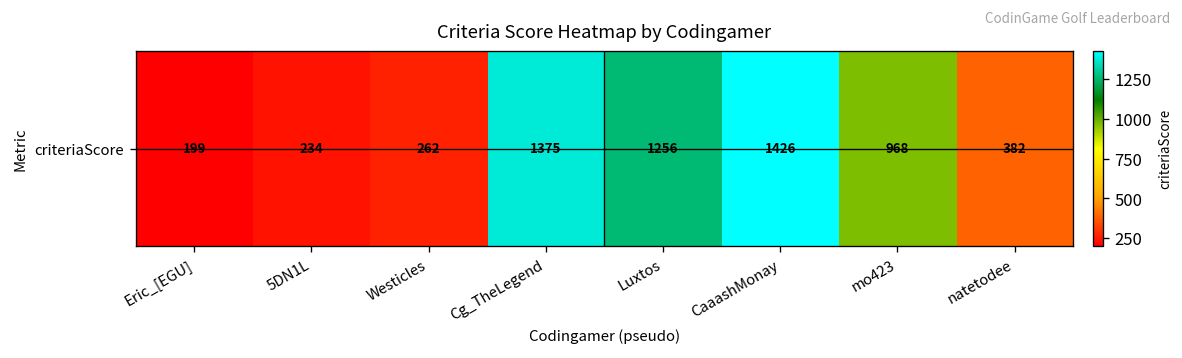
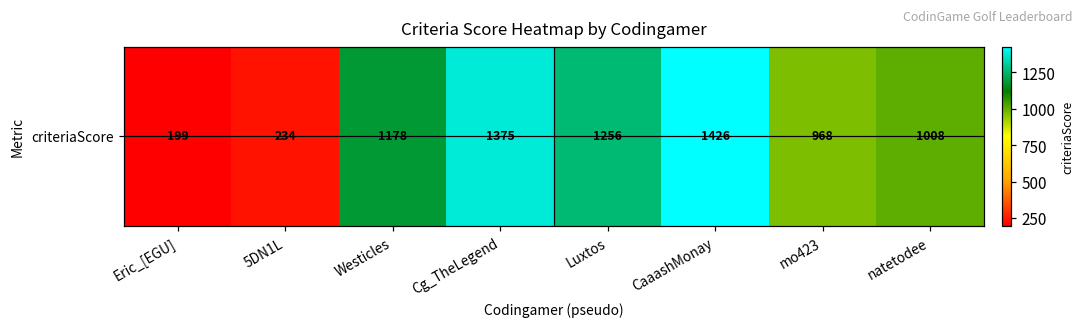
  {
    "criteriaScore": {
      "Eric_[EGU]": 199,
      "5DN1L": 234,
-     "Westicles": 262,
+     "Westicles": 1178,
      "Cg_TheLegend": 1375,
      "Luxtos": 1256,
      "CaaashMonay": 1426,
      "mo423": 968,
-     "natetodee": 382
+     "natetodee": 1008
    }
  }
